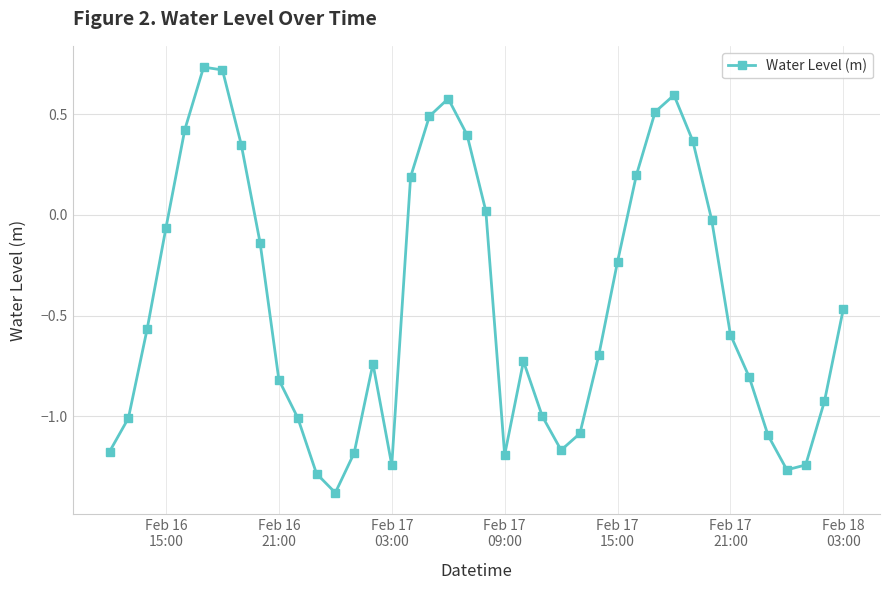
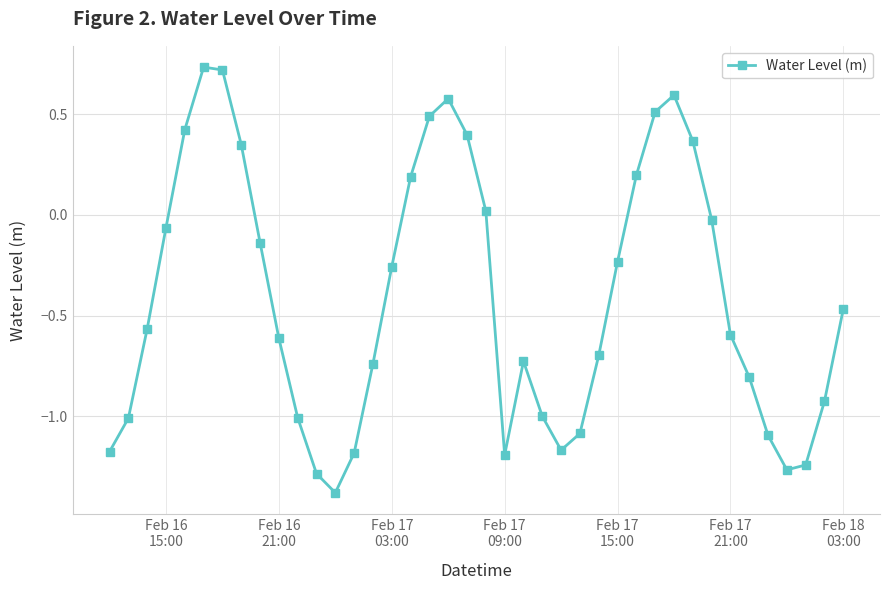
  {
    "Feb 16 15:00": -0.06,
-   "Feb 16 21:00": -0.82,
-   "Feb 17 03:00": -1.24,
+   "Feb 16 21:00": -0.61,
+   "Feb 17 03:00": -0.26,
    "Feb 17 09:00": -1.19,
    "Feb 17 15:00": -0.23,
    "Feb 17 21:00": -0.60,
    "Feb 18 03:00": -0.47
  }
